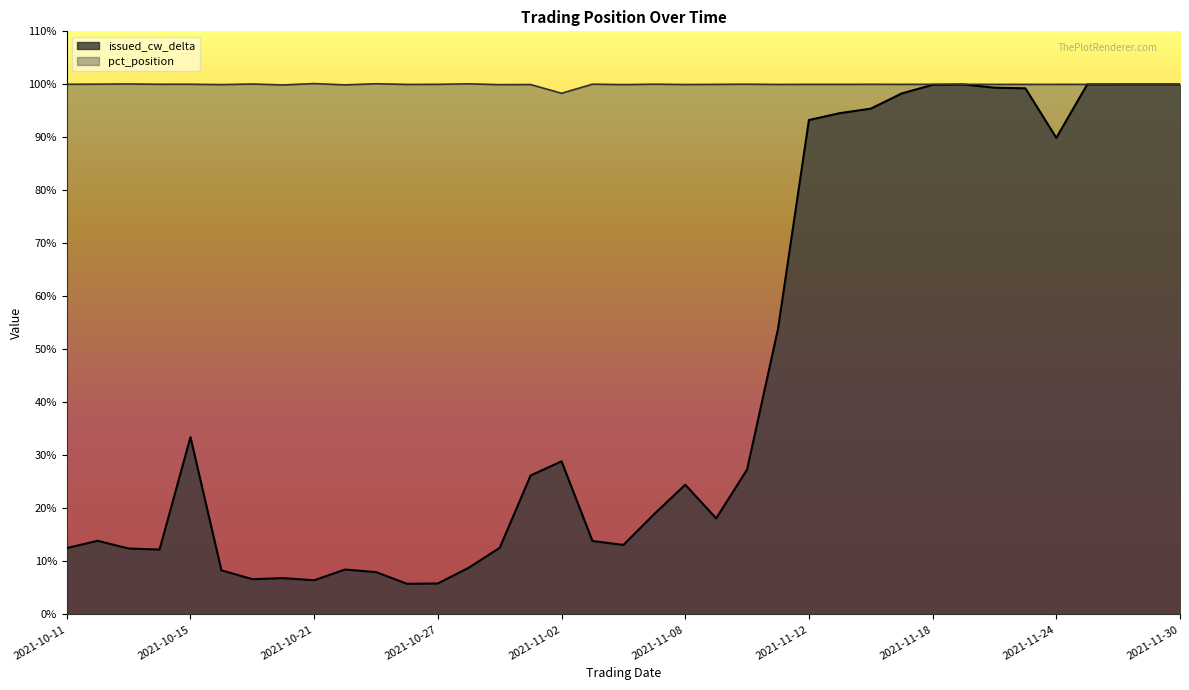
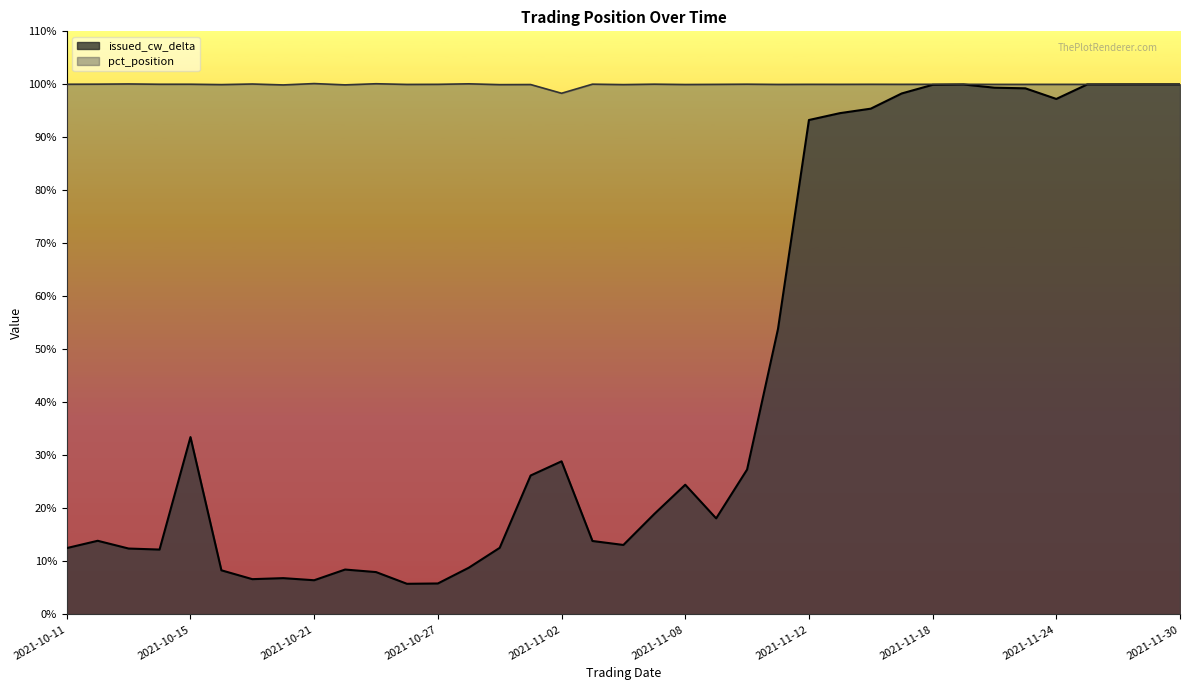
  {
    "issued_cw_delta": {
      "2021-10-11": "13%",
      "2021-10-15": "33%",
      "2021-10-21": "6%",
      "2021-10-27": "6%",
      "2021-11-02": "29%",
      "2021-11-08": "24%",
      "2021-11-12": "93%",
-     "2021-11-24": "90%"
+     "2021-11-24": "97%"
    },
    "pct_position": {
      "2021-10-11": "100%",
      "2021-10-15": "100%",
      "2021-10-21": "100%",
      "2021-10-27": "100%",
      "2021-11-02": "98%",
      "2021-11-08": "100%",
      "2021-11-12": "100%",
      "2021-11-24": "100%"
    }
  }
